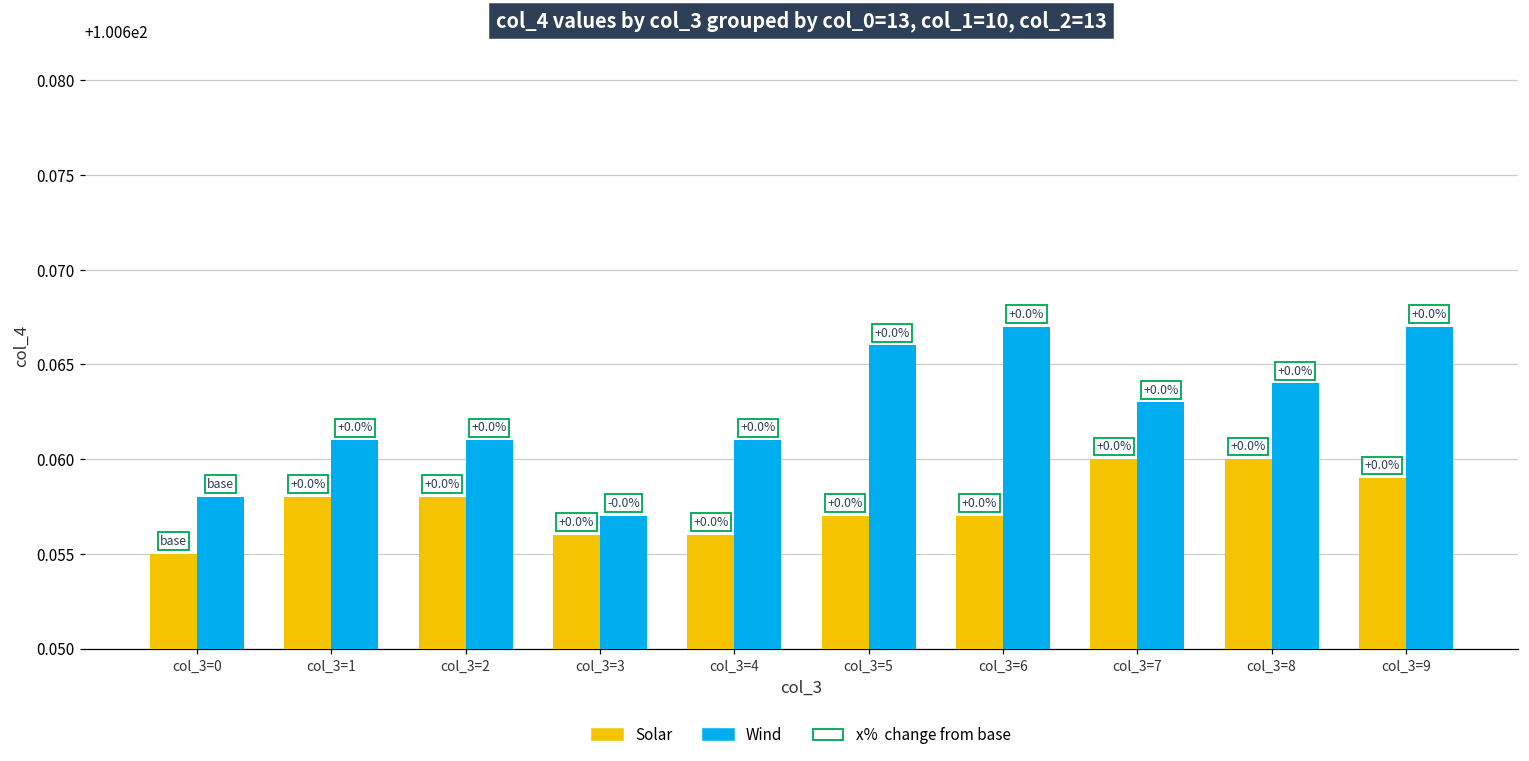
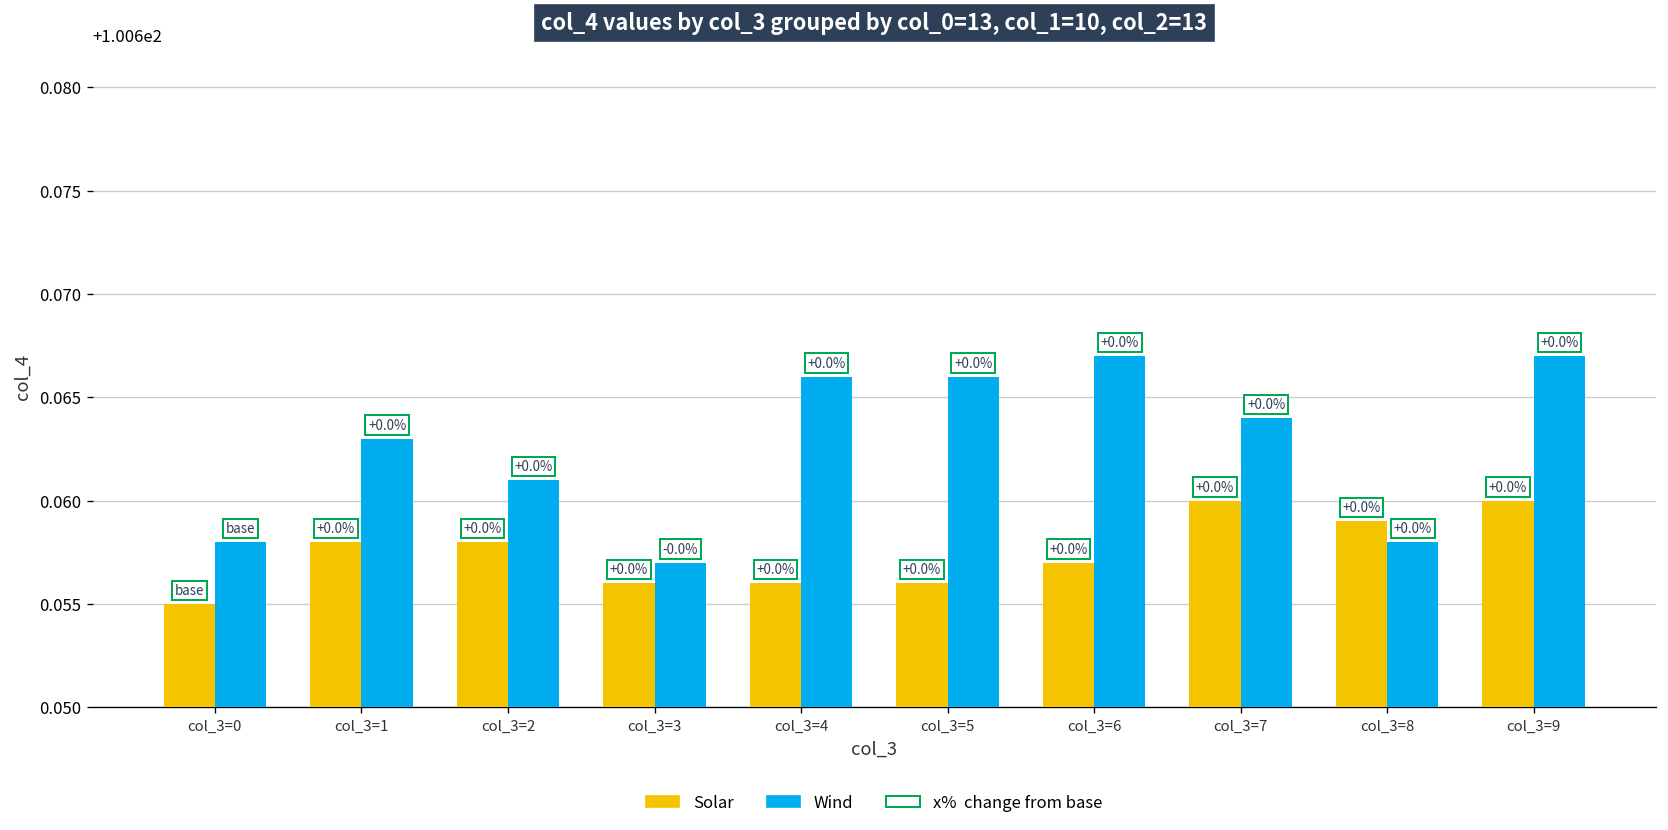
  {
    "Solar": {
      "col_3=0": 100.655,
-     "col_3=5": 100.657,
-     "col_3=8": 100.660,
-     "col_3=9": 100.659
+     "col_3=5": 100.656,
+     "col_3=8": 100.659,
+     "col_3=9": 100.660
    },
    "Wind": {
      "col_3=0": 100.658,
-     "col_3=1": 100.661,
-     "col_3=4": 100.661,
-     "col_3=7": 100.663,
-     "col_3=8": 100.664
+     "col_3=1": 100.663,
+     "col_3=4": 100.666,
+     "col_3=7": 100.664,
+     "col_3=8": 100.658
    }
  }
